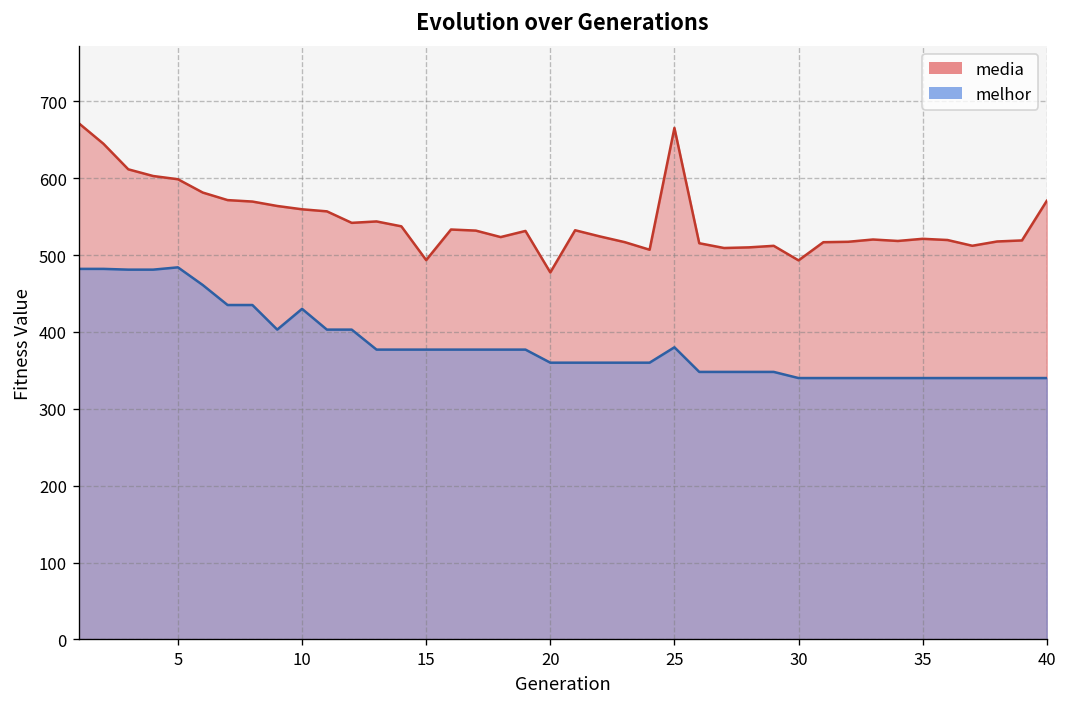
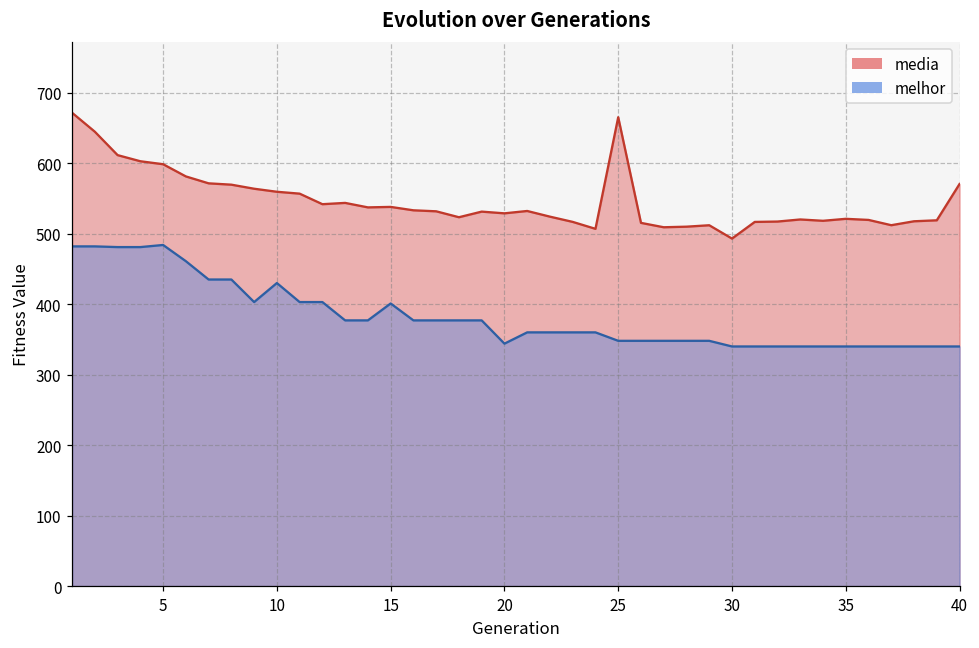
  {
    "media": {
      "5": 600,
      "10": 560,
-     "15": 490,
-     "20": 480,
+     "15": 540,
+     "20": 530,
      "25": 670,
      "30": 490,
      "35": 520,
      "40": 570
    },
    "melhor": {
      "5": 480,
      "10": 430,
-     "15": 380,
-     "20": 360,
-     "25": 380,
+     "15": 400,
+     "20": 340,
+     "25": 350,
      "30": 340,
      "35": 340,
      "40": 340
    }
  }
